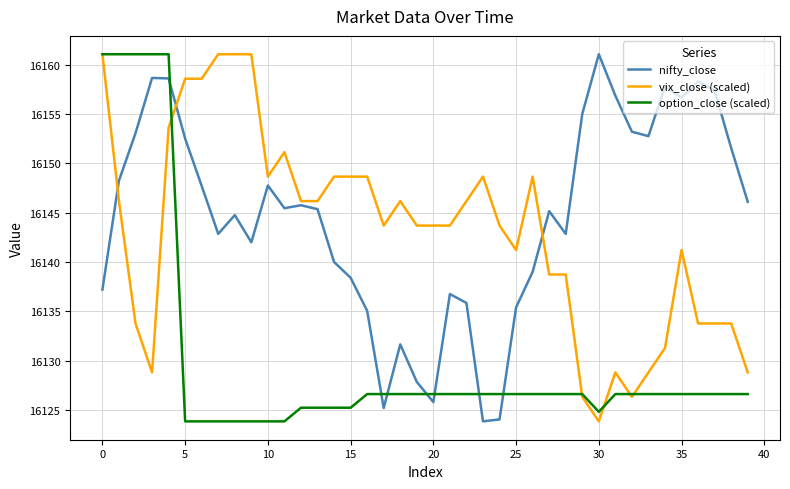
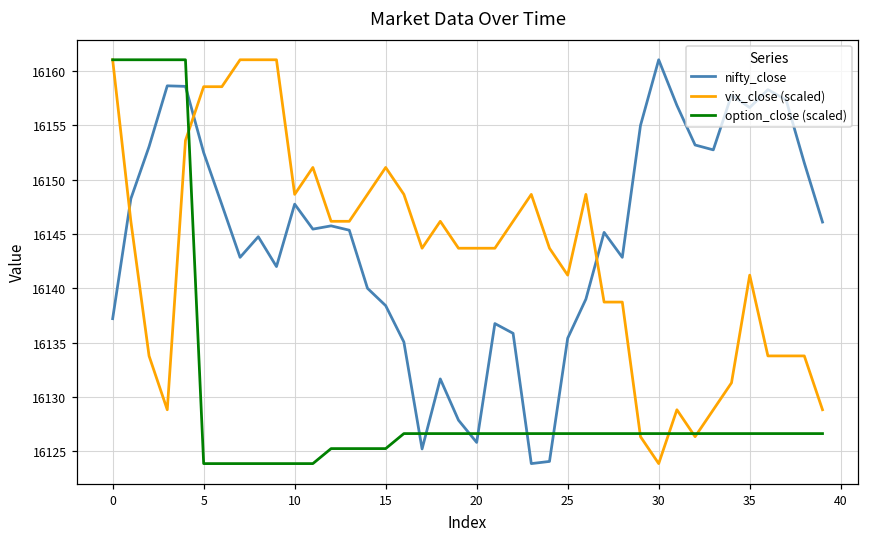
  {
    "nifty_close": {
      "0": 16137,
      "5": 16153,
      "10": 16148,
      "15": 16138,
      "20": 16126,
      "25": 16135,
      "30": 16161
    },
    "vix_close (scaled)": {
      "5": 16159,
      "10": 16149,
-     "15": 16149,
+     "15": 16151,
      "20": 16144,
      "25": 16141,
      "30": 16124,
      "35": 16141
    },
    "option_close (scaled)": {
      "5": 16124,
      "10": 16124,
      "15": 16125,
      "20": 16127,
      "25": 16127,
-     "30": 16125,
+     "30": 16127,
      "35": 16127
    }
  }
